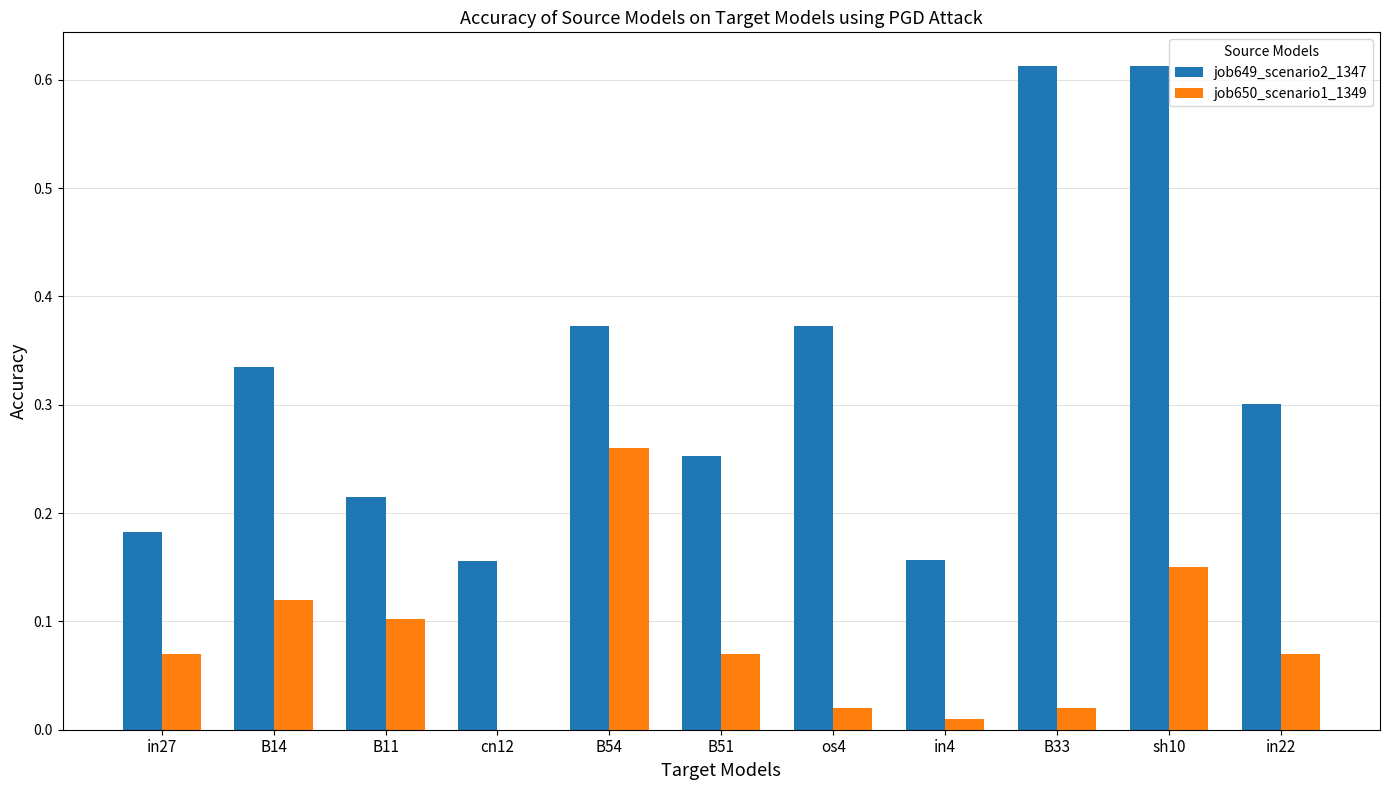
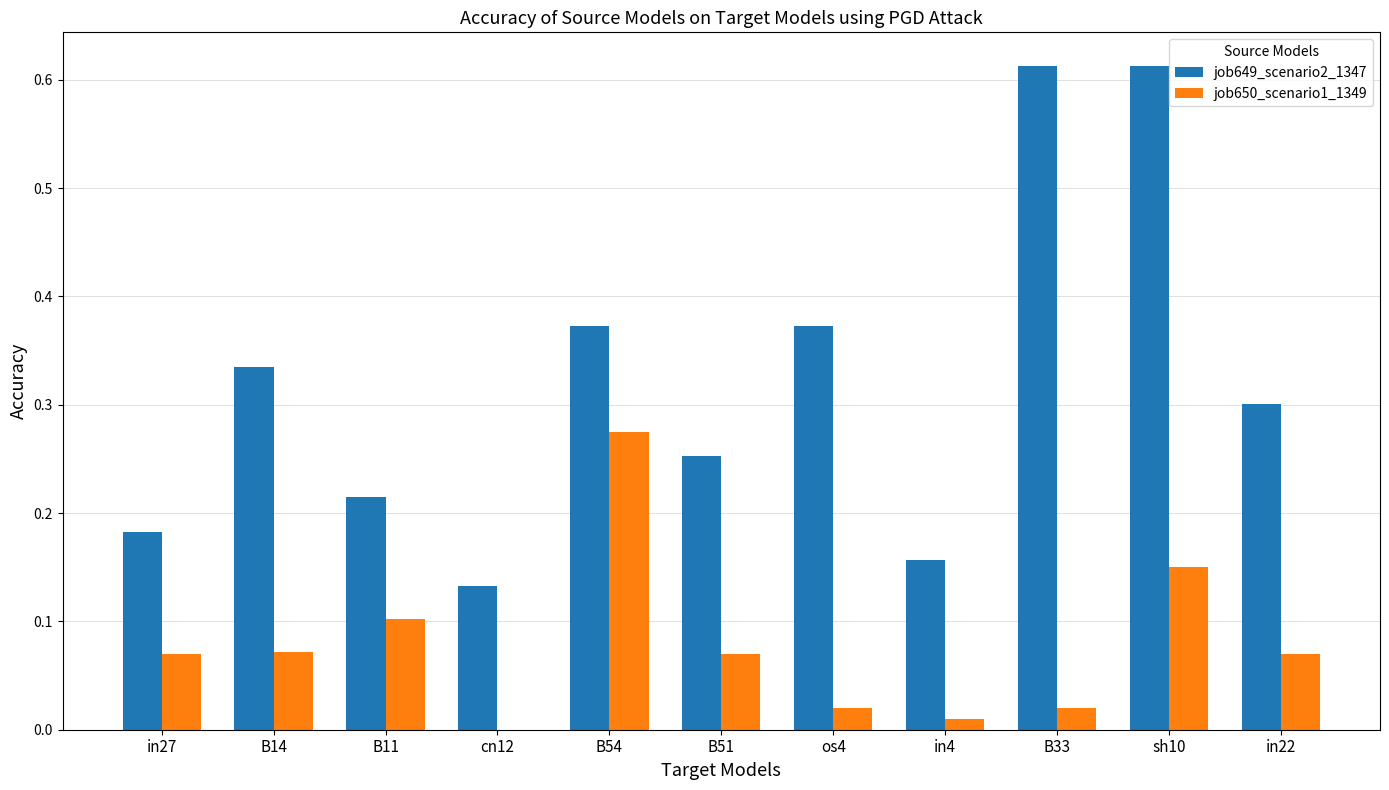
  {
    "job649_scenario2_1347": {
      "in27": 0.183,
      "B14": 0.335,
      "B11": 0.215,
-     "cn12": 0.156,
+     "cn12": 0.133,
      "B54": 0.373,
      "B51": 0.253,
      "os4": 0.373,
      "in4": 0.156,
      "B33": 0.613,
      "sh10": 0.613,
      "in22": 0.301
    },
    "job650_scenario1_1349": {
      "in27": 0.070,
-     "B14": 0.120,
+     "B14": 0.071,
      "B11": 0.102,
      "cn12": 0.000,
-     "B54": 0.260,
+     "B54": 0.275,
      "B51": 0.070,
      "os4": 0.020,
      "in4": 0.010,
      "B33": 0.020,
      "sh10": 0.150,
      "in22": 0.070
    }
  }
